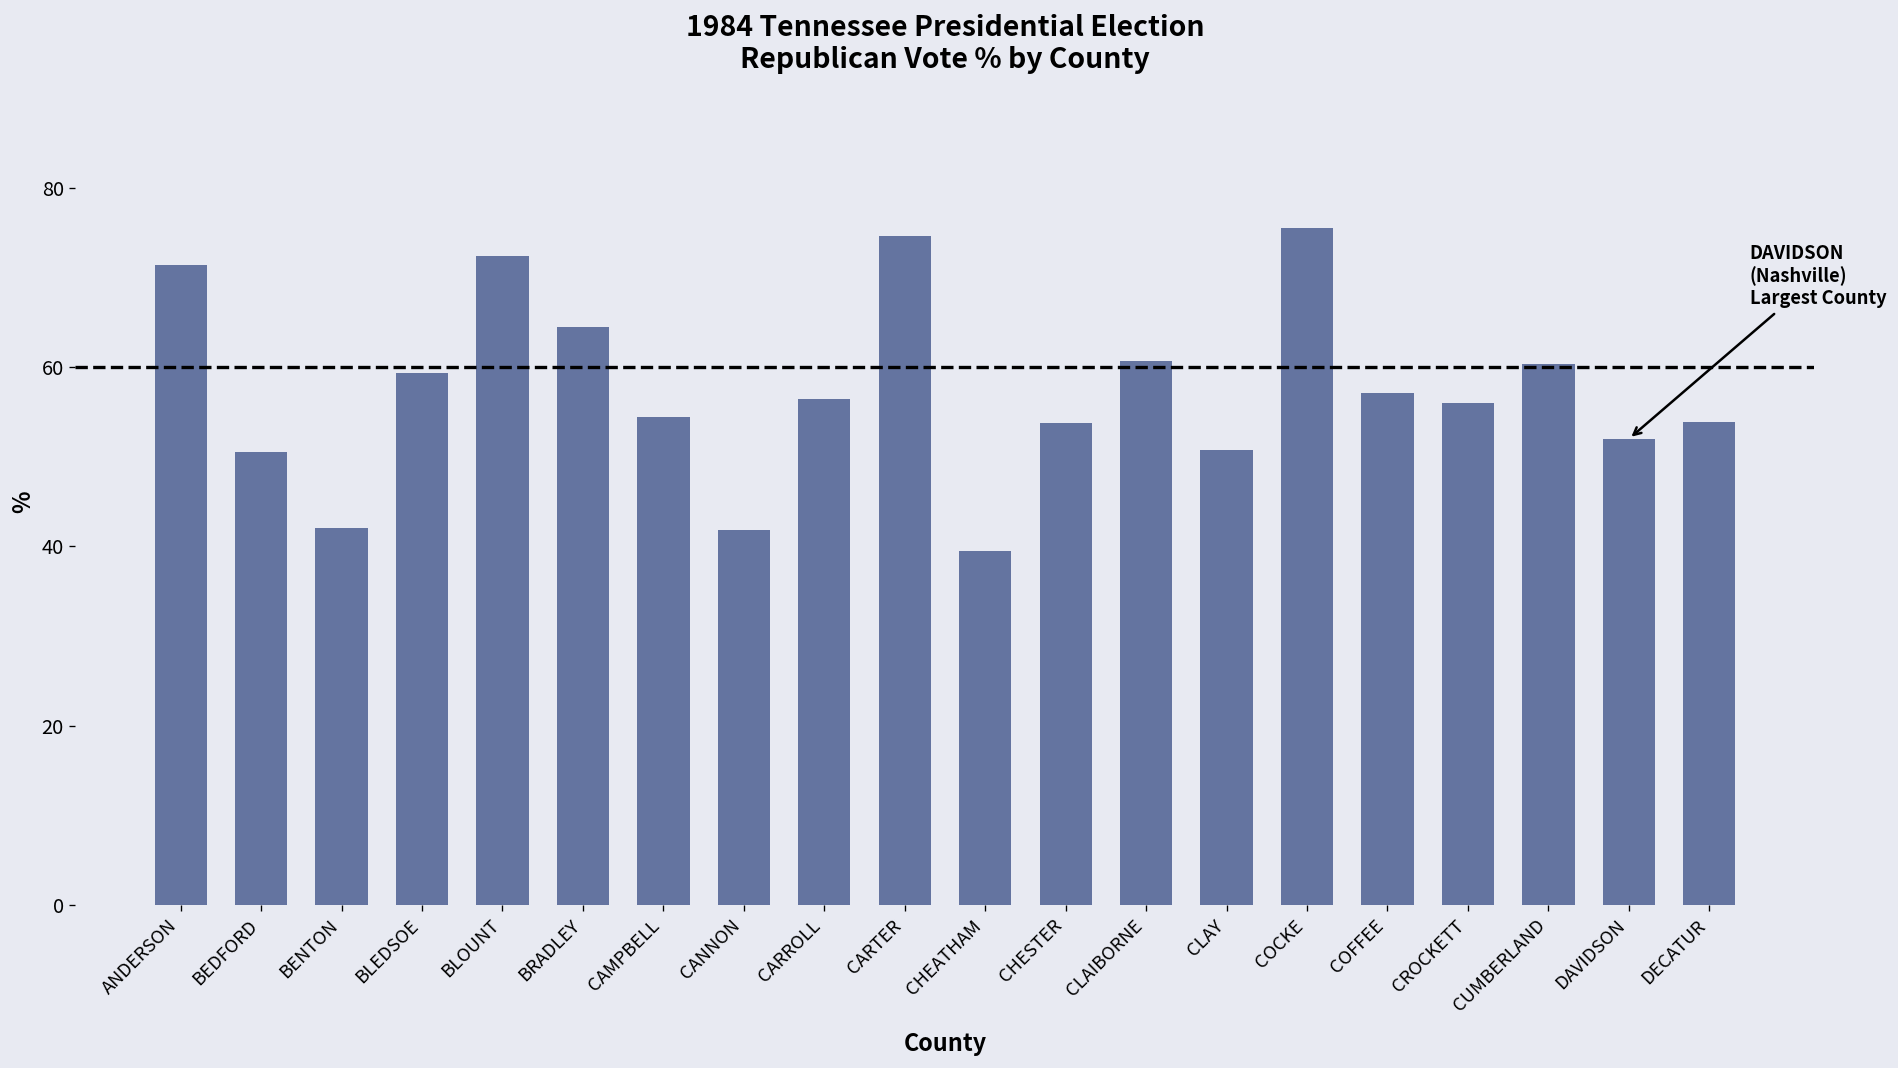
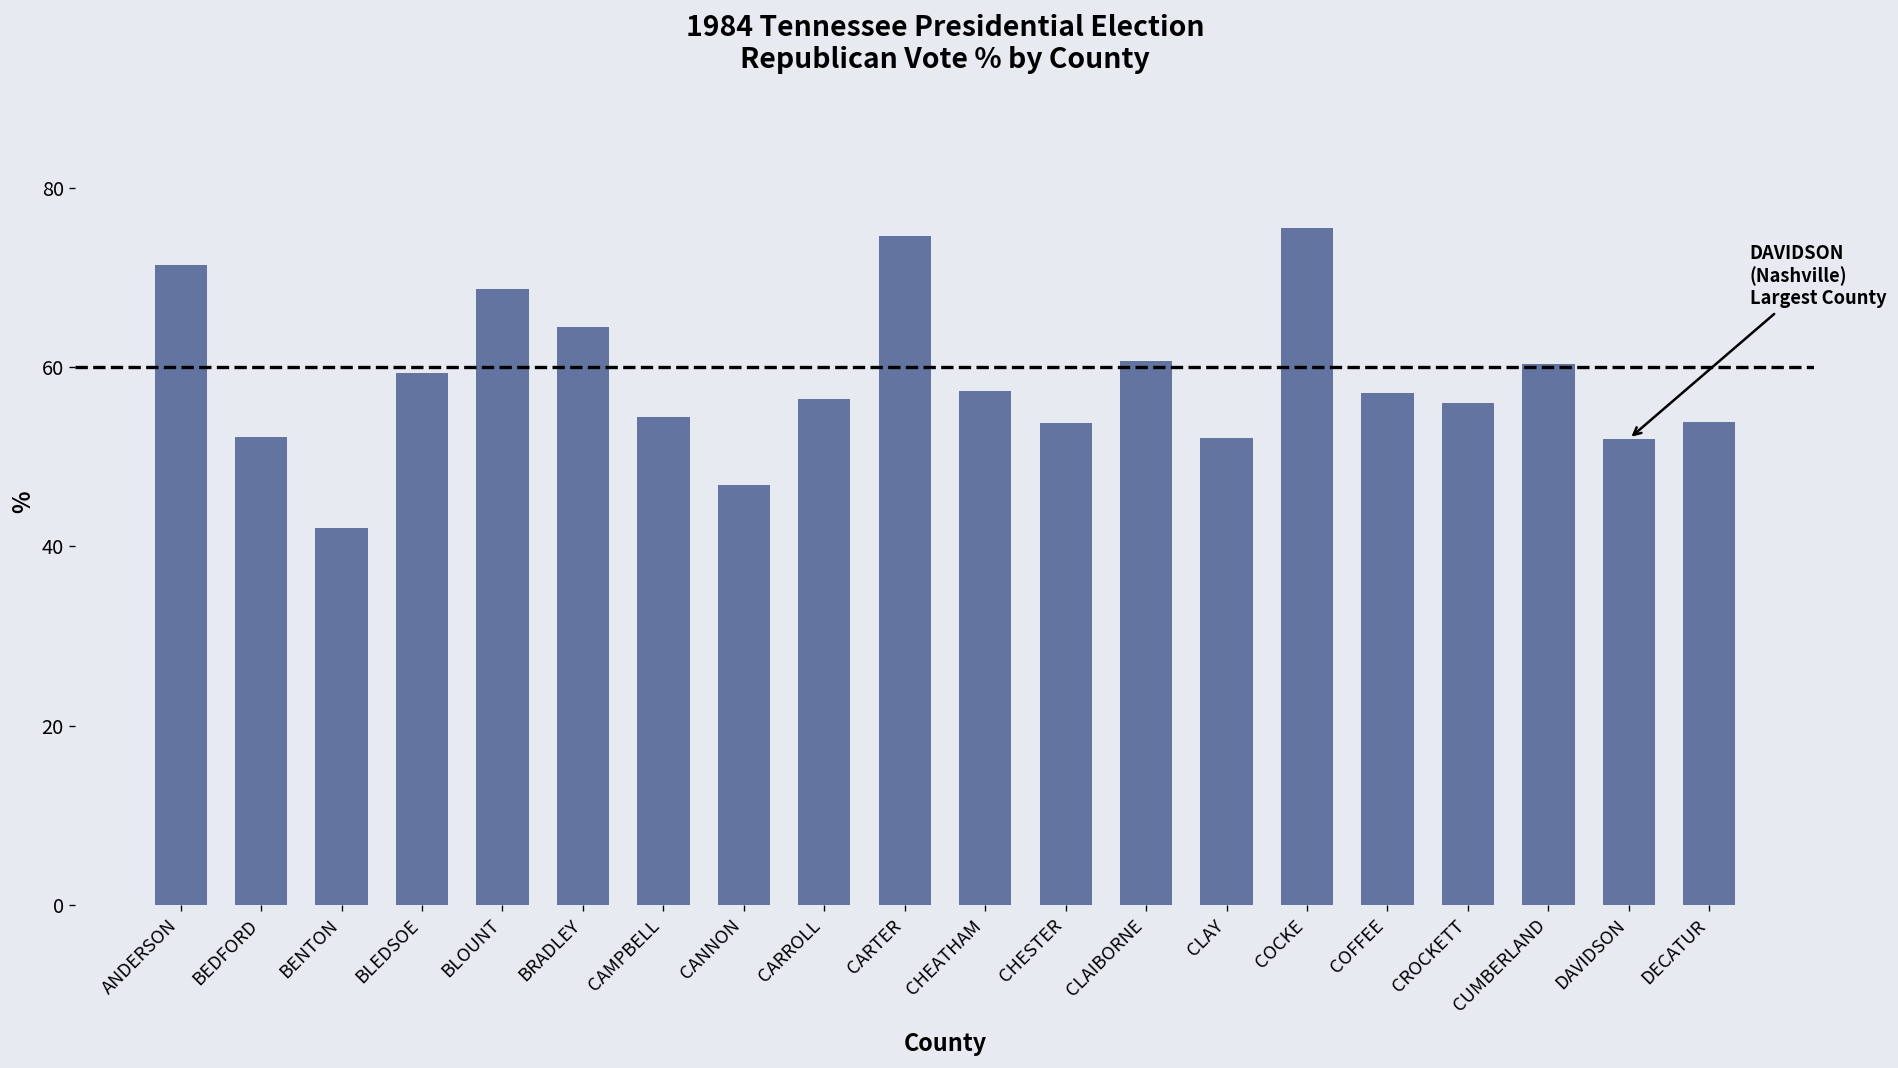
  {
    "ANDERSON": 71,
-   "BEDFORD": 51,
+   "BEDFORD": 52,
    "BENTON": 42,
    "BLEDSOE": 59,
-   "BLOUNT": 72,
+   "BLOUNT": 69,
    "BRADLEY": 64,
    "CAMPBELL": 54,
-   "CANNON": 42,
+   "CANNON": 47,
    "CARROLL": 56,
    "CARTER": 75,
-   "CHEATHAM": 39,
+   "CHEATHAM": 57,
    "CHESTER": 54,
    "CLAIBORNE": 61,
-   "CLAY": 51,
+   "CLAY": 52,
    "COCKE": 76,
    "COFFEE": 57,
    "CROCKETT": 56,
    "CUMBERLAND": 60,
    "DAVIDSON": 52,
    "DECATUR": 54
  }
